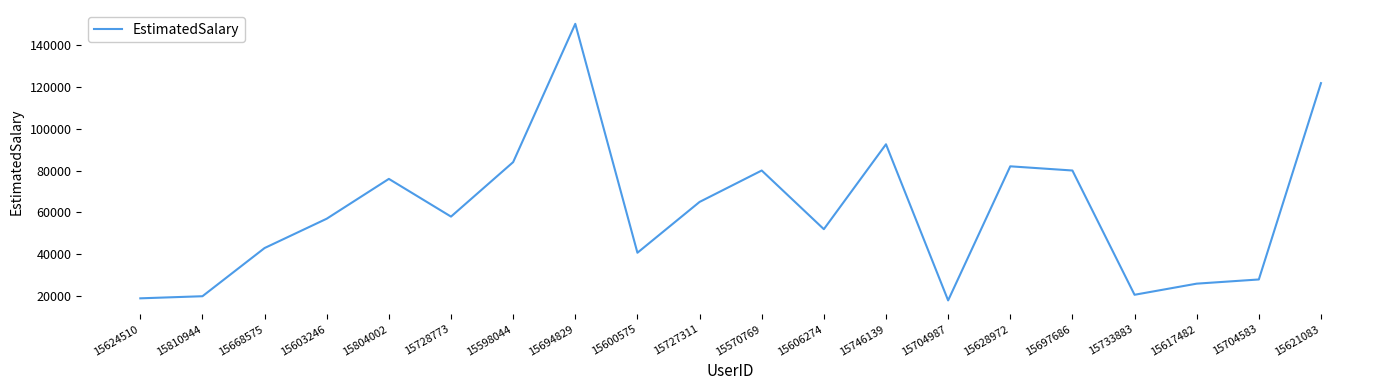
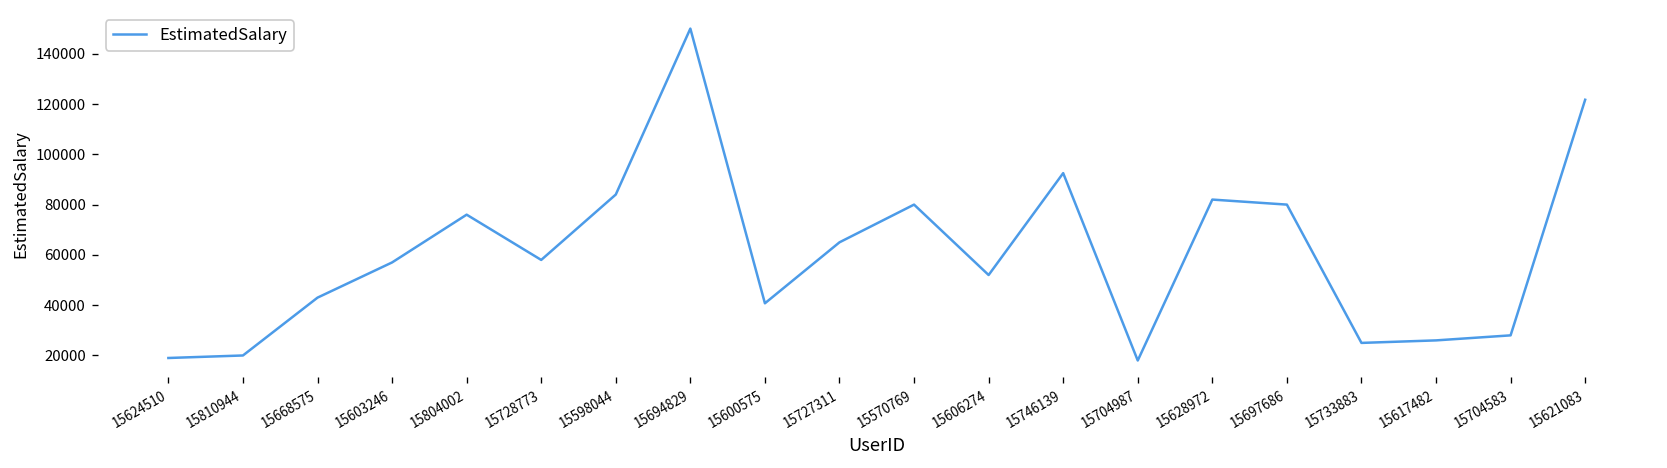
  {
    "15624510": 19000,
    "15810944": 20000,
    "15668575": 43000,
    "15603246": 57000,
    "15804002": 76000,
    "15728773": 58000,
    "15598044": 84000,
    "15694829": 150000,
    "15600575": 41000,
    "15727311": 65000,
    "15570769": 80000,
    "15606274": 52000,
    "15746139": 93000,
    "15704987": 18000,
    "15628972": 82000,
    "15697686": 80000,
-   "15733883": 21000,
+   "15733883": 25000,
    "15617482": 26000,
    "15704583": 28000,
    "15621083": 122000
  }
